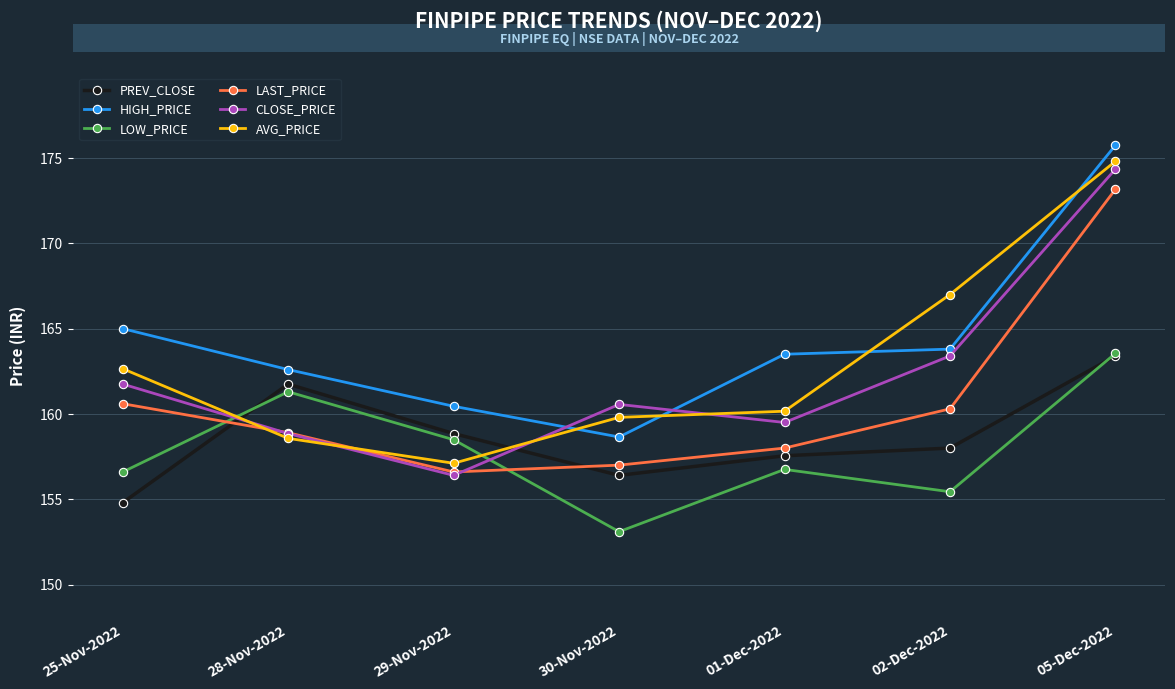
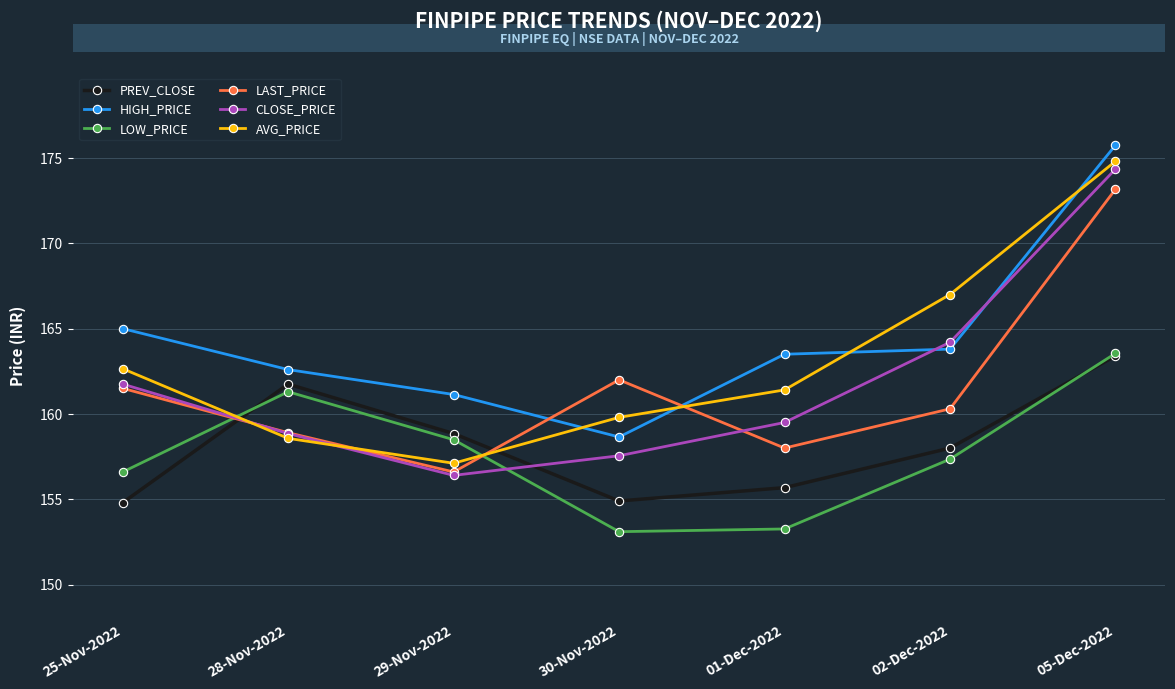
  {
    "PREV_CLOSE": {
      "25-Nov-2022": 154.8,
      "28-Nov-2022": 161.8,
      "29-Nov-2022": 158.9,
-     "30-Nov-2022": 156.4,
-     "01-Dec-2022": 157.6,
+     "30-Nov-2022": 154.9,
+     "01-Dec-2022": 155.7,
      "02-Dec-2022": 158.0
    },
    "HIGH_PRICE": {
      "25-Nov-2022": 165.0,
      "28-Nov-2022": 162.6,
-     "29-Nov-2022": 160.5,
+     "29-Nov-2022": 161.1,
      "30-Nov-2022": 158.7,
      "01-Dec-2022": 163.5,
      "02-Dec-2022": 163.8,
      "05-Dec-2022": 175.8
    },
    "LOW_PRICE": {
      "25-Nov-2022": 156.6,
      "28-Nov-2022": 161.3,
      "29-Nov-2022": 158.5,
      "30-Nov-2022": 153.1,
-     "01-Dec-2022": 156.8,
-     "02-Dec-2022": 155.4
+     "01-Dec-2022": 153.3,
+     "02-Dec-2022": 157.4
    },
    "LAST_PRICE": {
-     "25-Nov-2022": 160.6,
+     "25-Nov-2022": 161.5,
      "29-Nov-2022": 156.6,
-     "30-Nov-2022": 157,
+     "30-Nov-2022": 162,
      "01-Dec-2022": 158.0,
      "02-Dec-2022": 160.3,
      "05-Dec-2022": 173.2
    },
    "CLOSE_PRICE": {
      "25-Nov-2022": 161.8,
      "29-Nov-2022": 156.4,
-     "30-Nov-2022": 160.6,
+     "30-Nov-2022": 157.6,
      "01-Dec-2022": 159.5,
-     "02-Dec-2022": 163.4,
+     "02-Dec-2022": 164.2,
      "05-Dec-2022": 174.4
    },
    "AVG_PRICE": {
      "25-Nov-2022": 162.7,
      "28-Nov-2022": 158.6,
      "29-Nov-2022": 157.1,
      "30-Nov-2022": 159.8,
-     "01-Dec-2022": 160.2,
+     "01-Dec-2022": 161.4,
      "02-Dec-2022": 167.0,
      "05-Dec-2022": 174.8
    }
  }
